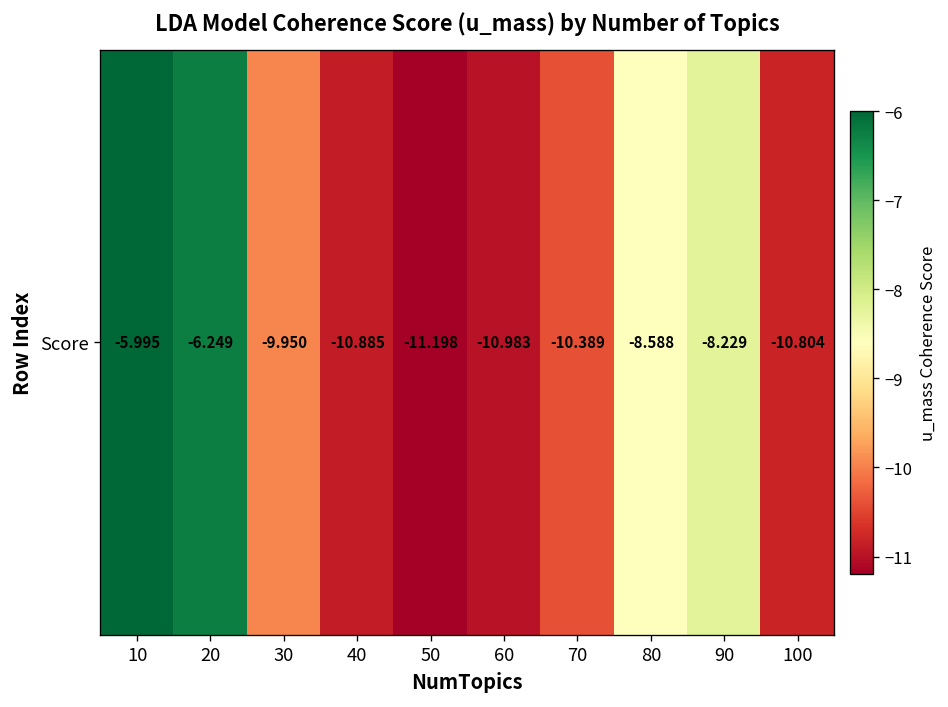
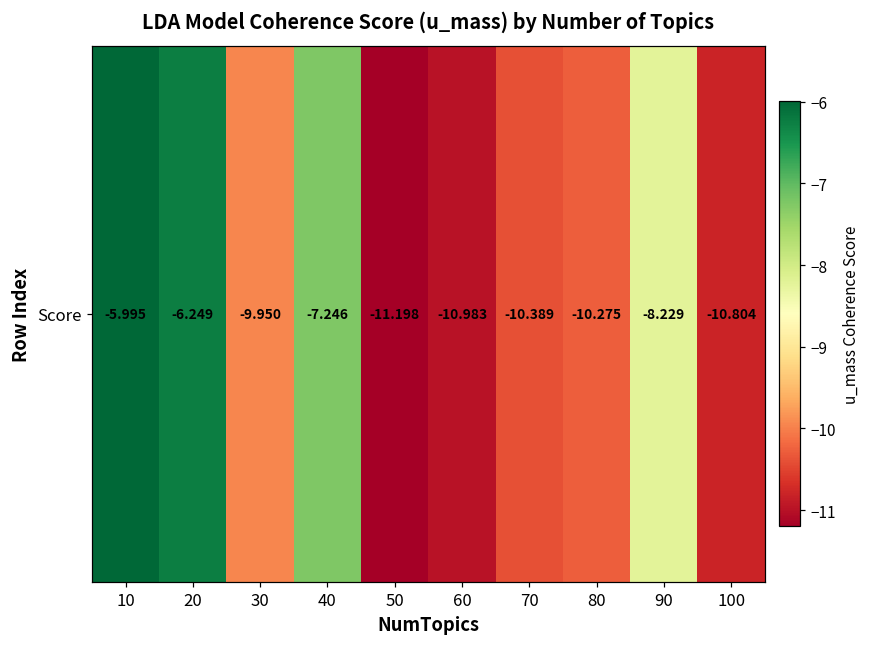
  {
    "Score": {
      "10": -5.995,
      "20": -6.249,
      "30": -9.950,
-     "40": -10.885,
+     "40": -7.246,
      "50": -11.198,
      "60": -10.983,
      "70": -10.389,
-     "80": -8.588,
+     "80": -10.275,
      "90": -8.229,
      "100": -10.804
    }
  }
